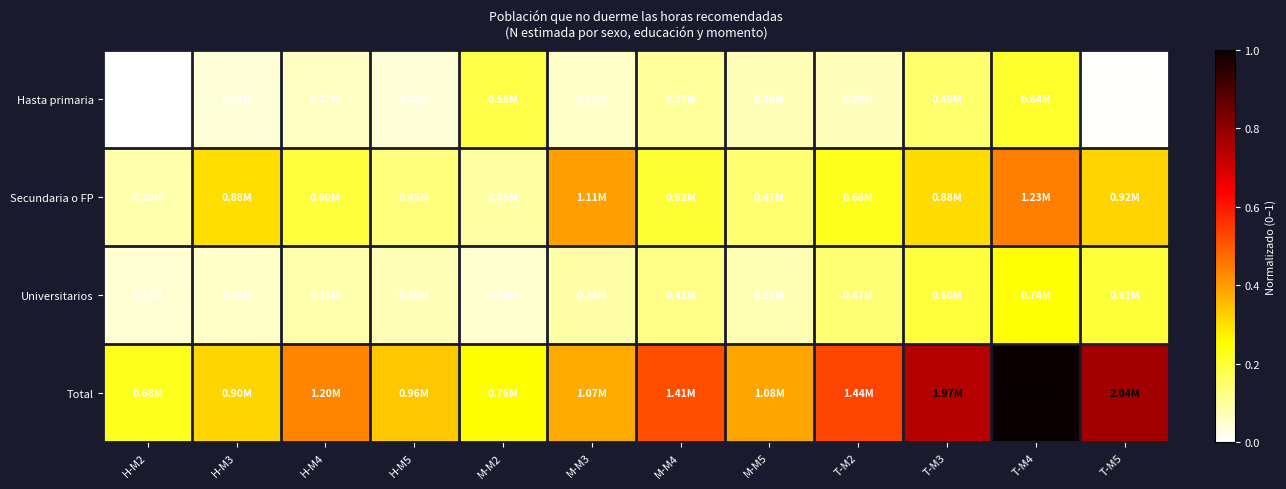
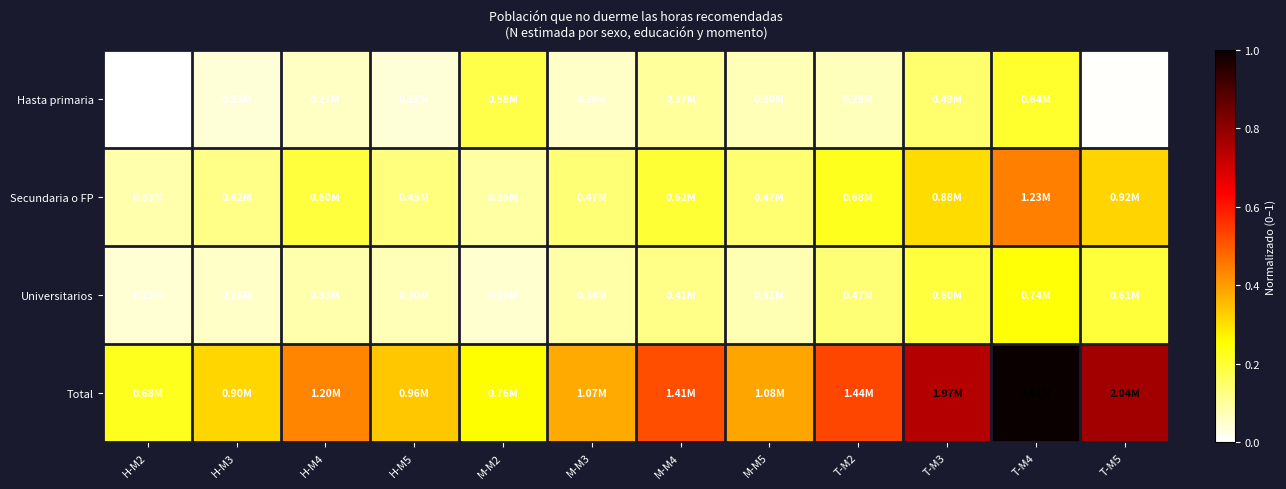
  {
    "Hasta primaria": {
      "H-M4": "0.27M",
      "M-M2": "0.58M",
      "M-M3": "0.26M",
      "M-M4": "0.37M",
      "M-M5": "0.30M",
      "T-M2": "0.29M",
      "T-M3": "0.49M",
      "T-M4": "0.64M"
    },
    "Secundaria o FP": {
      "H-M2": "0.33M",
-     "H-M3": "0.88M",
+     "H-M3": "0.42M",
      "H-M4": "0.60M",
      "H-M5": "0.45M",
      "M-M2": "0.35M",
-     "M-M3": "1.11M",
+     "M-M3": "0.47M",
      "M-M4": "0.62M",
      "M-M5": "0.47M",
      "T-M2": "0.68M",
      "T-M3": "0.88M",
      "T-M4": "1.23M",
      "T-M5": "0.92M"
    },
    "Universitarios": {
      "H-M3": "0.26M",
      "H-M4": "0.33M",
      "H-M5": "0.30M",
      "M-M2": "0.24M",
      "M-M3": "0.34M",
      "M-M4": "0.41M",
      "M-M5": "0.31M",
      "T-M2": "0.47M",
      "T-M3": "0.60M",
      "T-M4": "0.74M",
      "T-M5": "0.61M"
    },
    "Total": {
      "H-M2": "0.68M",
      "H-M3": "0.90M",
      "H-M4": "1.20M",
      "H-M5": "0.96M",
      "M-M2": "0.76M",
      "M-M3": "1.07M",
      "M-M4": "1.41M",
      "M-M5": "1.08M",
      "T-M2": "1.44M",
      "T-M3": "1.97M",
      "T-M5": "2.04M"
    }
  }
